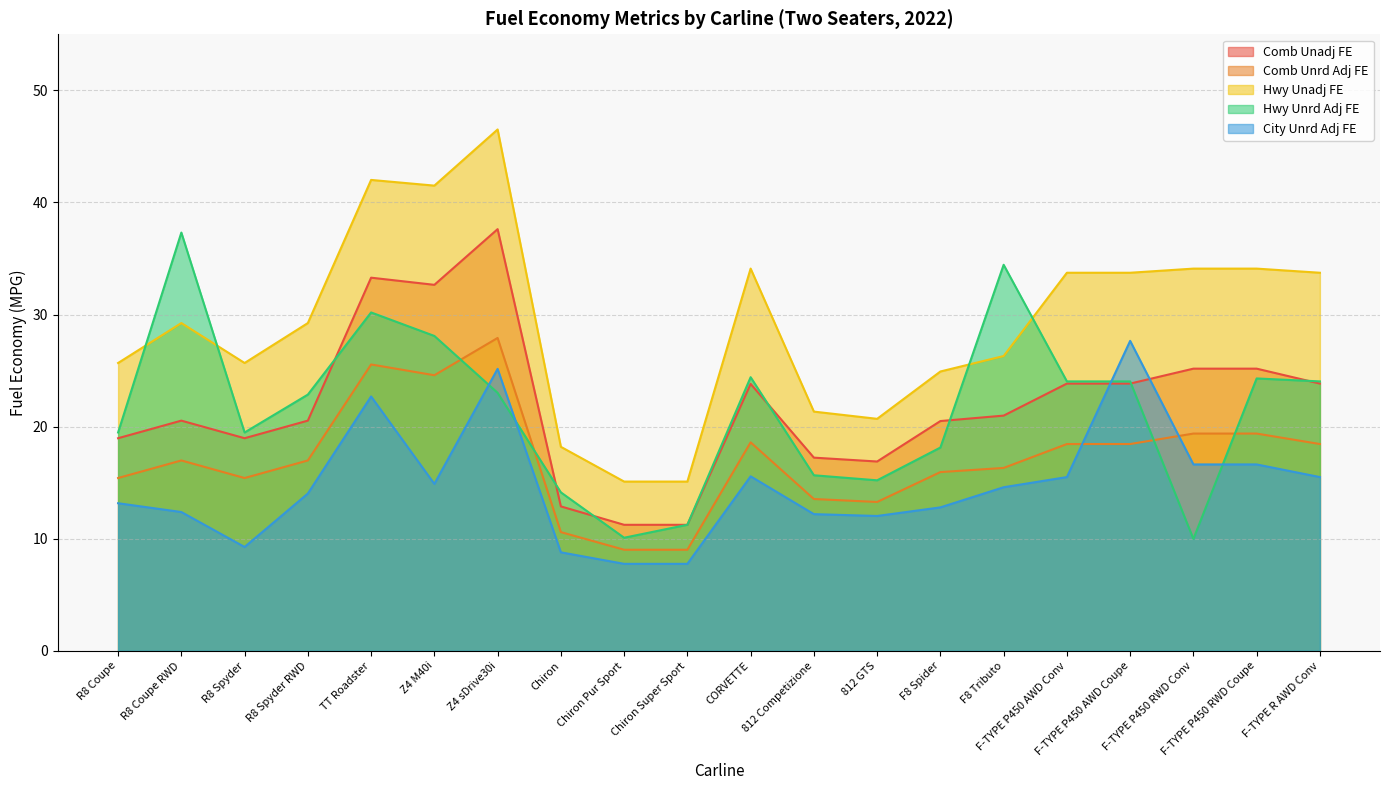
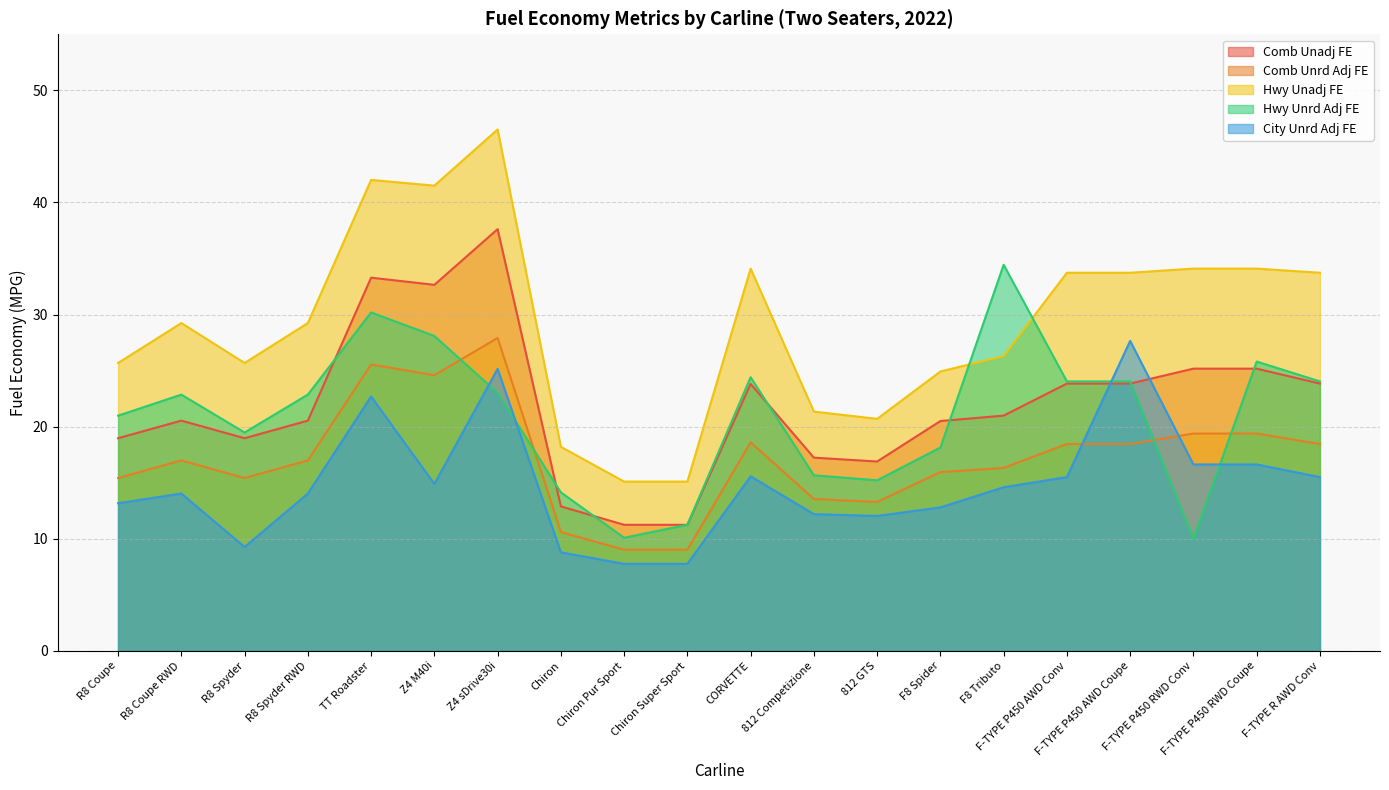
  {
    "Hwy Unrd Adj FE": {
-     "R8 Coupe": 19.5,
-     "R8 Coupe RWD": 37.3,
+     "R8 Coupe": 21.0,
+     "R8 Coupe RWD": 22.9,
      "R8 Spyder": 19.5,
      "R8 Spyder RWD": 22.9,
      "TT Roadster": 30.2,
      "Z4 M40i": 28.1,
      "Z4 sDrive30i": 23.0,
      "Chiron": 14.1,
      "Chiron Pur Sport": 10.1,
      "CORVETTE": 24.4,
      "812 Competizione": 15.7,
      "812 GTS": 15.2,
      "F8 Spider": 18.1,
      "F8 Tributo": 34.4,
      "F-TYPE P450 RWD Conv": 10.0,
-     "F-TYPE P450 RWD Coupe": 24.3
+     "F-TYPE P450 RWD Coupe": 25.8
    },
    "City Unrd Adj FE": {
      "R8 Coupe": 13.2,
-     "R8 Coupe RWD": 12.4,
+     "R8 Coupe RWD": 14.0,
      "R8 Spyder": 9.3,
      "R8 Spyder RWD": 14.0,
      "TT Roadster": 22.7,
      "Z4 M40i": 14.9,
      "Z4 sDrive30i": 25.2,
      "Chiron": 8.8,
      "Chiron Pur Sport": 7.8,
      "Chiron Super Sport": 7.8,
      "CORVETTE": 15.6,
      "812 Competizione": 12.2,
      "812 GTS": 12.0,
      "F8 Spider": 12.8,
      "F8 Tributo": 14.6,
      "F-TYPE P450 AWD Conv": 15.5,
      "F-TYPE P450 AWD Coupe": 27.7,
      "F-TYPE P450 RWD Conv": 16.6,
      "F-TYPE P450 RWD Coupe": 16.6,
      "F-TYPE R AWD Conv": 15.5
    }
  }
